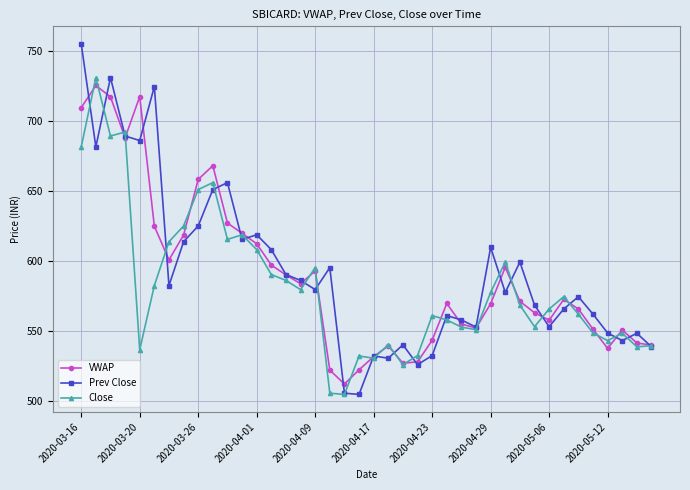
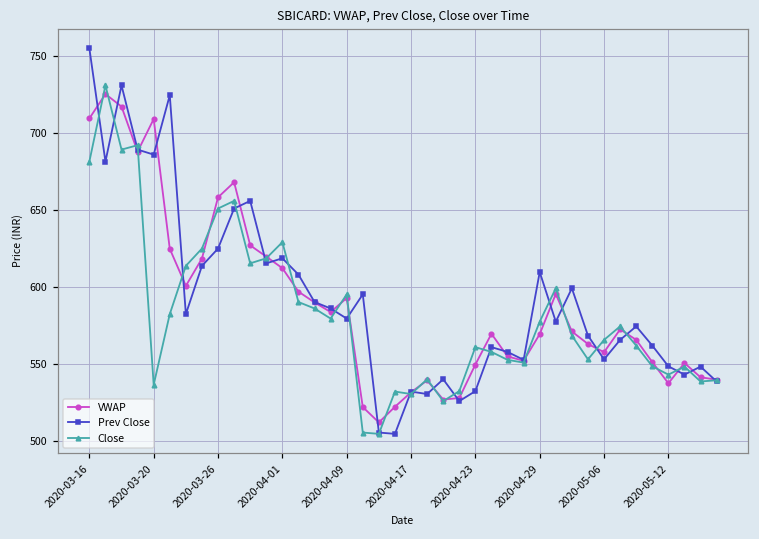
  {
    "VWAP": {
      "2020-03-16": 709,
-     "2020-03-20": 717,
+     "2020-03-20": 709,
      "2020-03-26": 658,
      "2020-04-01": 612,
      "2020-04-09": 593,
-     "2020-04-23": 543,
+     "2020-04-23": 550,
      "2020-04-29": 569,
      "2020-05-06": 558,
      "2020-05-12": 537
    },
    "Prev Close": {
      "2020-03-16": 755,
      "2020-03-20": 686,
      "2020-03-26": 625,
      "2020-04-01": 619,
      "2020-04-09": 580,
      "2020-04-23": 532,
      "2020-04-29": 610,
      "2020-05-06": 553,
      "2020-05-12": 549
    },
    "Close": {
      "2020-03-16": 681,
      "2020-03-20": 537,
      "2020-03-26": 651,
-     "2020-04-01": 608,
+     "2020-04-01": 629,
      "2020-04-09": 595,
      "2020-04-23": 561,
      "2020-04-29": 578,
      "2020-05-06": 566,
      "2020-05-12": 543
    }
  }
